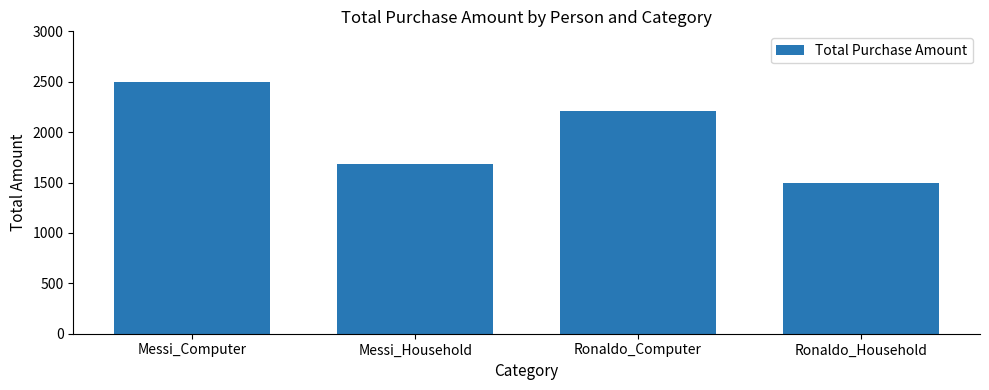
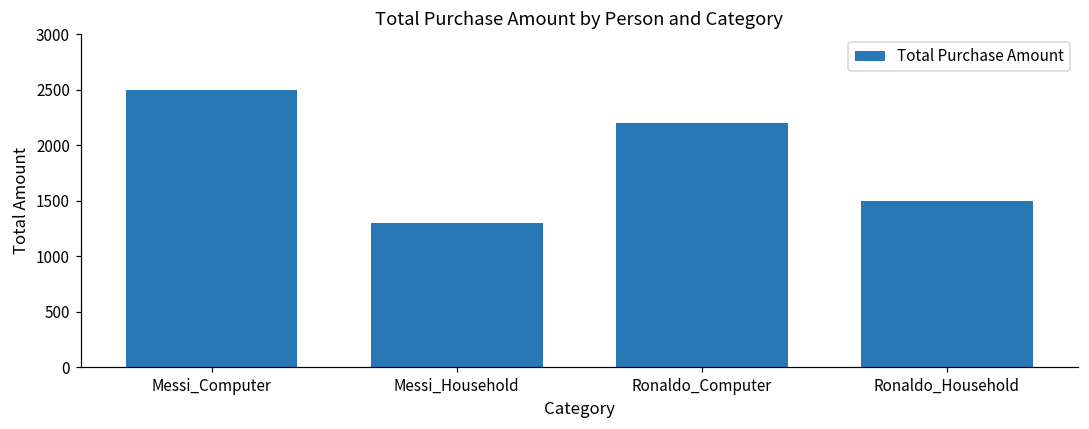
  {
    "Messi_Computer": 2500,
-   "Messi_Household": 1690,
+   "Messi_Household": 1300,
    "Ronaldo_Computer": 2210,
    "Ronaldo_Household": 1500
  }
